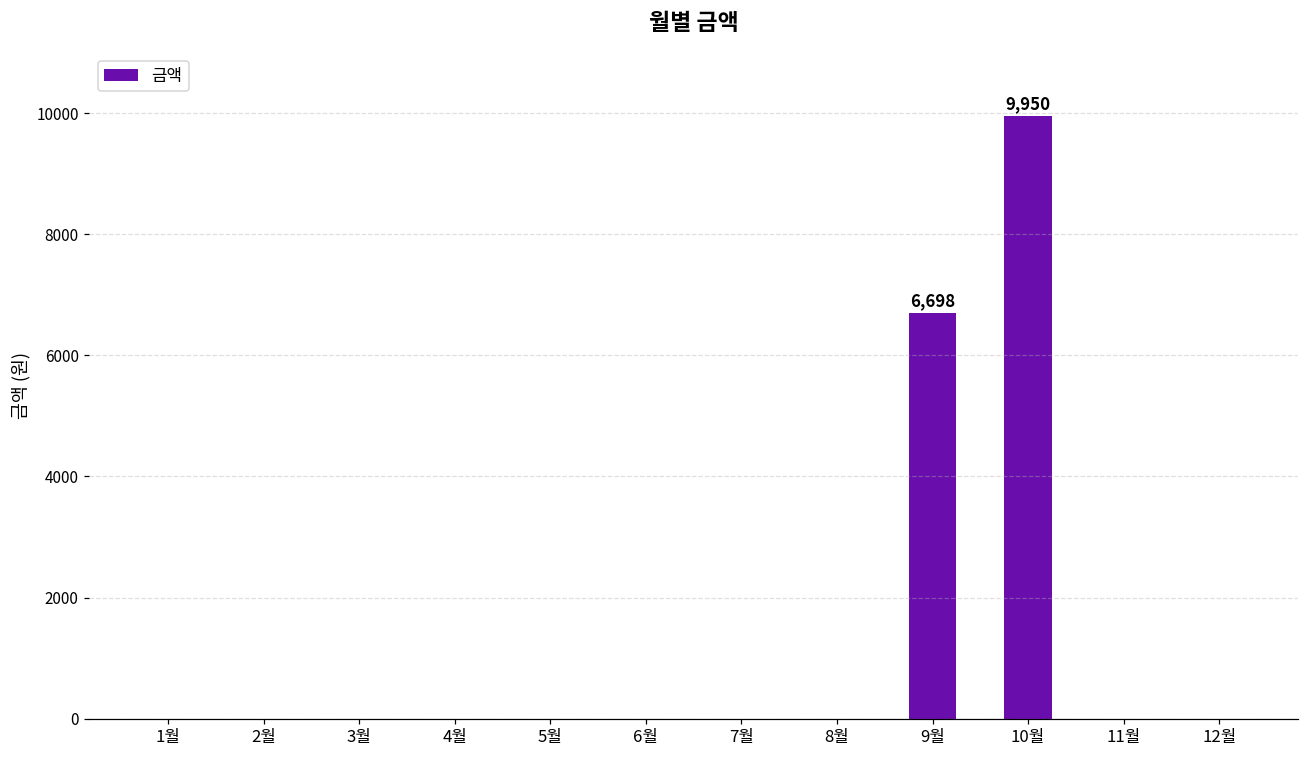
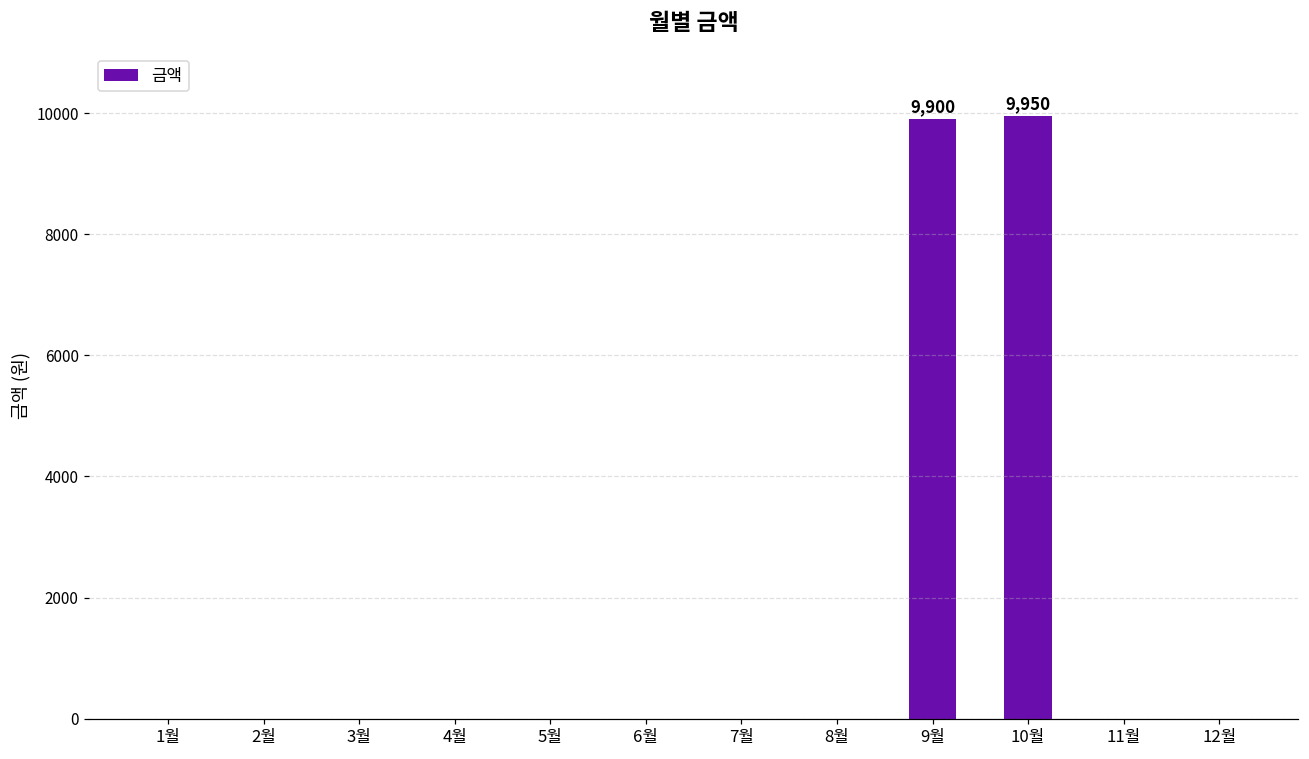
  {
-   "9월": "6,698",
+   "9월": "9,900",
    "10월": "9,950"
  }
